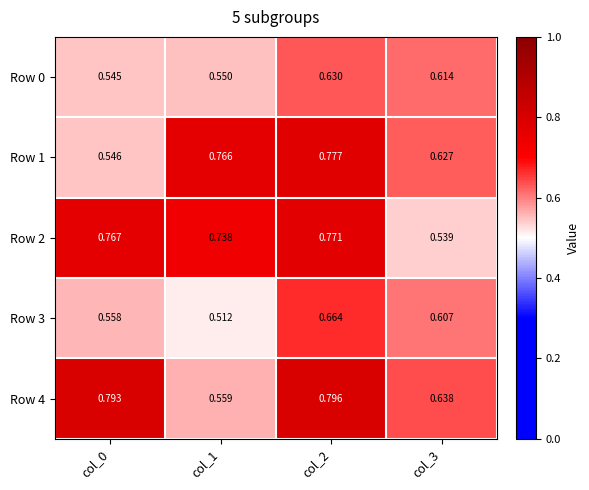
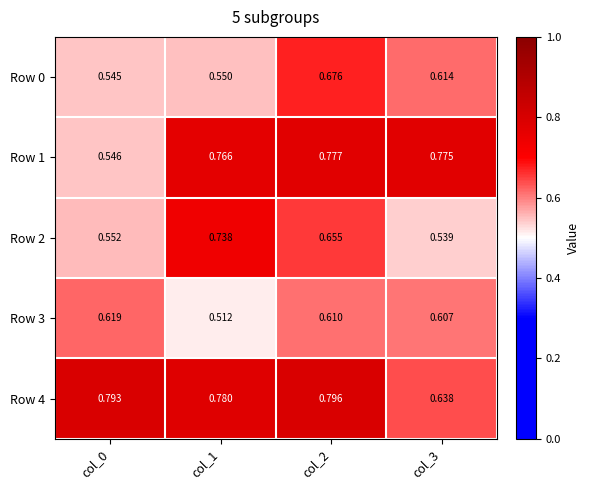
  {
    "Row 0": {
      "col_0": 0.545,
      "col_1": 0.550,
-     "col_2": 0.630,
+     "col_2": 0.676,
      "col_3": 0.614
    },
    "Row 1": {
      "col_0": 0.546,
      "col_1": 0.766,
      "col_2": 0.777,
-     "col_3": 0.627
+     "col_3": 0.775
    },
    "Row 2": {
-     "col_0": 0.767,
+     "col_0": 0.552,
      "col_1": 0.738,
-     "col_2": 0.771,
+     "col_2": 0.655,
      "col_3": 0.539
    },
    "Row 3": {
-     "col_0": 0.558,
+     "col_0": 0.619,
      "col_1": 0.512,
-     "col_2": 0.664,
+     "col_2": 0.610,
      "col_3": 0.607
    },
    "Row 4": {
      "col_0": 0.793,
-     "col_1": 0.559,
+     "col_1": 0.780,
      "col_2": 0.796,
      "col_3": 0.638
    }
  }
